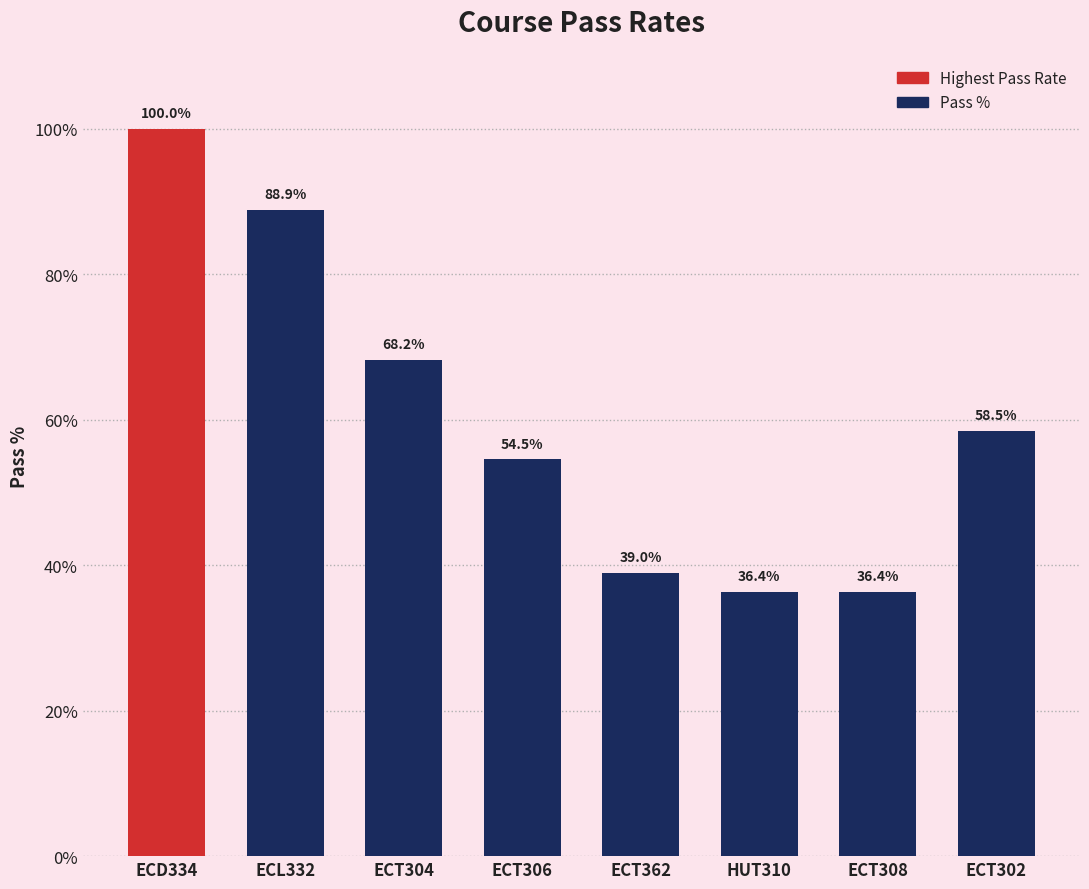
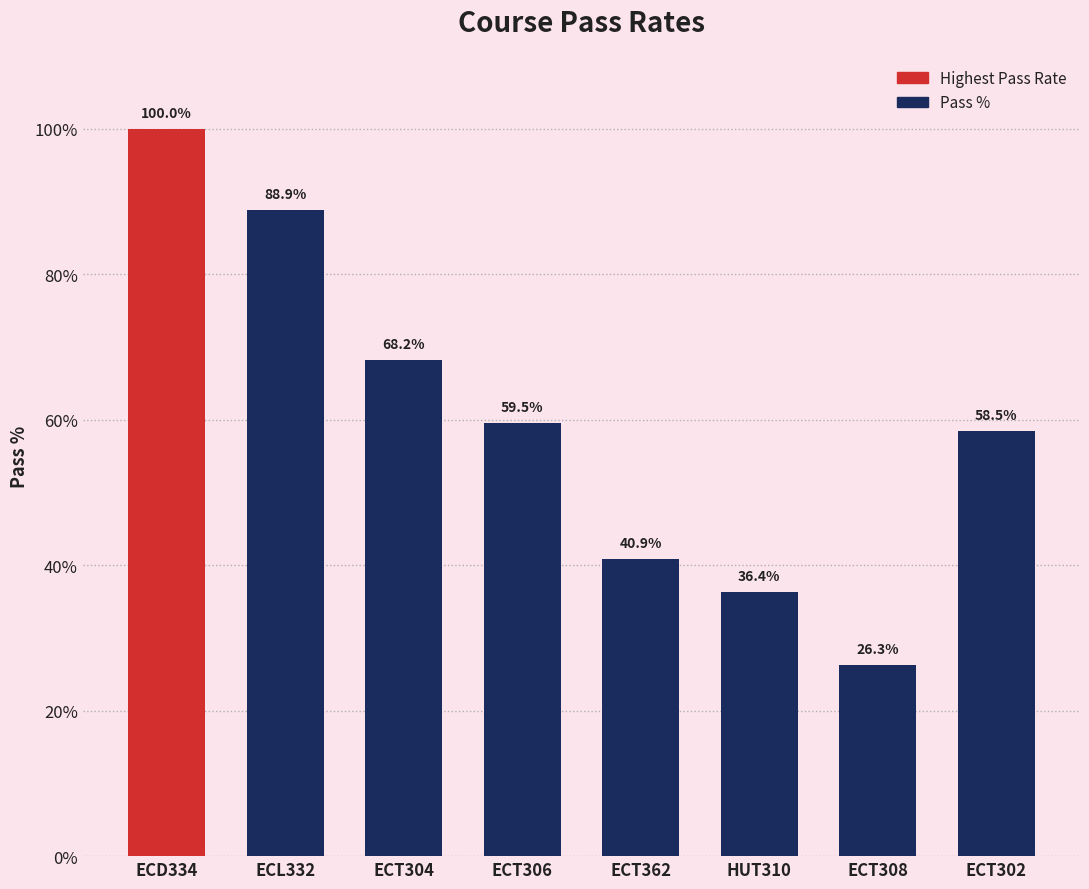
  {
    "ECD334": "100.0%",
    "ECL332": "88.9%",
    "ECT304": "68.2%",
-   "ECT306": "54.5%",
-   "ECT362": "39.0%",
+   "ECT306": "59.5%",
+   "ECT362": "40.9%",
    "HUT310": "36.4%",
-   "ECT308": "36.4%",
+   "ECT308": "26.3%",
    "ECT302": "58.5%"
  }
